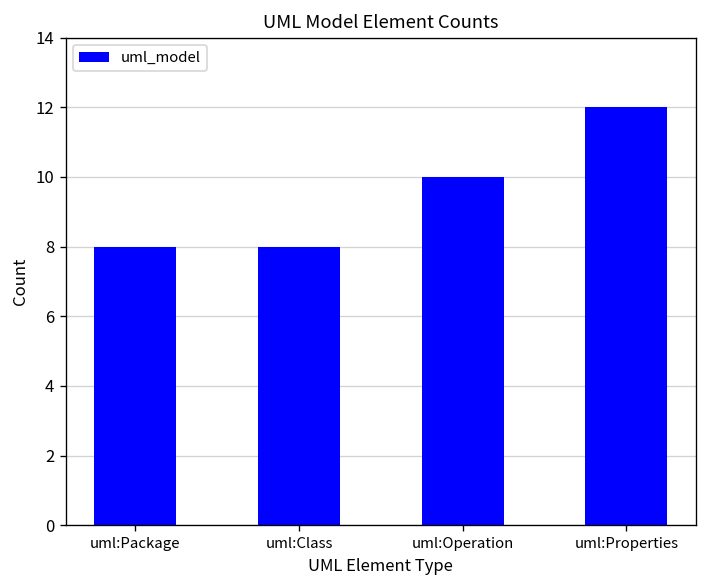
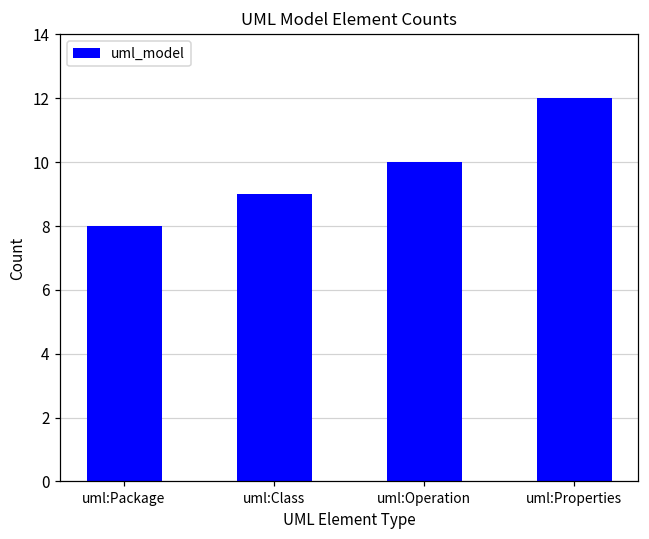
  {
    "uml:Package": 8,
-   "uml:Class": 8,
+   "uml:Class": 9,
    "uml:Operation": 10,
    "uml:Properties": 12
  }
